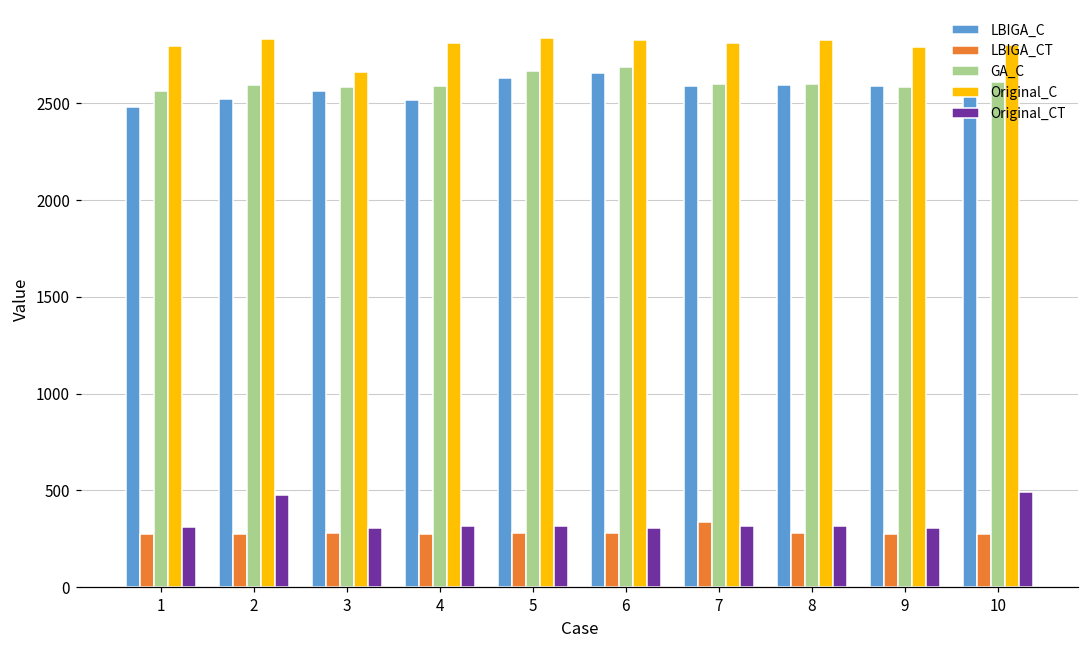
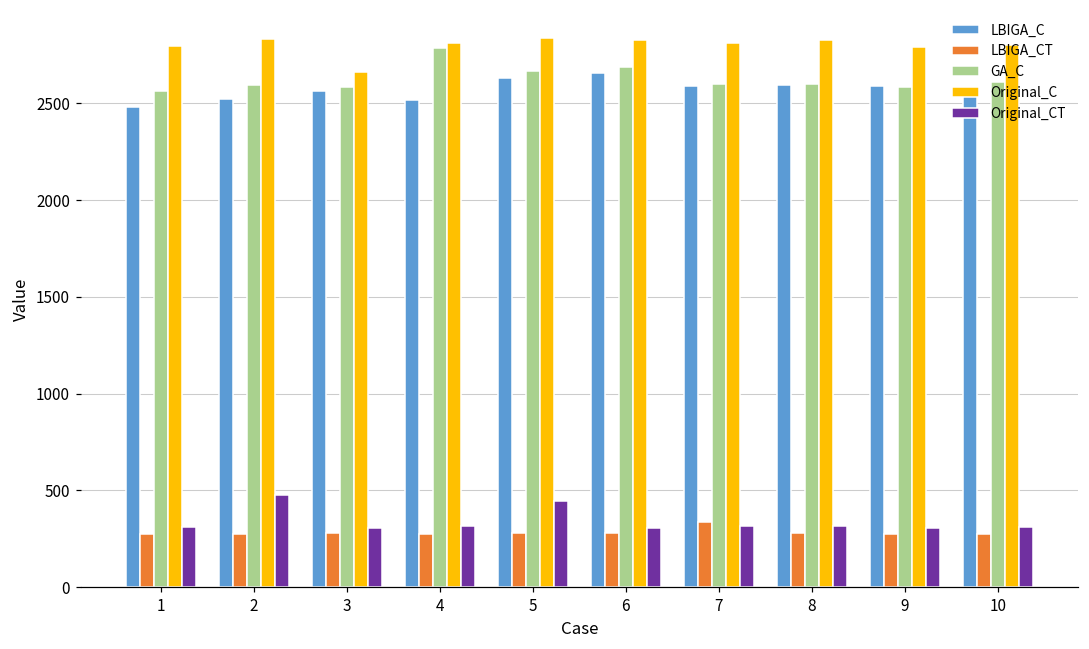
  {
    "LBIGA_C": {
      "1": 2480,
      "2": 2520,
      "3": 2560,
      "4": 2520,
      "5": 2630,
      "6": 2660,
      "7": 2590,
      "8": 2600,
      "9": 2590,
      "10": 2580
    },
    "LBIGA_CT": {
      "1": 270,
      "2": 280,
      "3": 280,
      "4": 270,
      "5": 280,
      "6": 280,
      "7": 340,
      "8": 280,
      "9": 270,
      "10": 280
    },
    "GA_C": {
      "1": 2560,
      "2": 2600,
      "3": 2590,
-     "4": 2590,
+     "4": 2790,
      "5": 2670,
      "6": 2690,
      "7": 2600,
      "8": 2600,
      "9": 2590,
      "10": 2610
    },
    "Original_C": {
      "1": 2800,
      "2": 2830,
      "3": 2660,
      "4": 2810,
      "5": 2840,
      "6": 2830,
      "7": 2810,
      "8": 2830,
      "9": 2790,
      "10": 2800
    },
    "Original_CT": {
      "1": 310,
      "2": 480,
      "3": 310,
      "4": 320,
-     "5": 320,
+     "5": 440,
      "6": 310,
      "7": 320,
      "8": 310,
      "9": 300,
-     "10": 490
+     "10": 310
    }
  }
